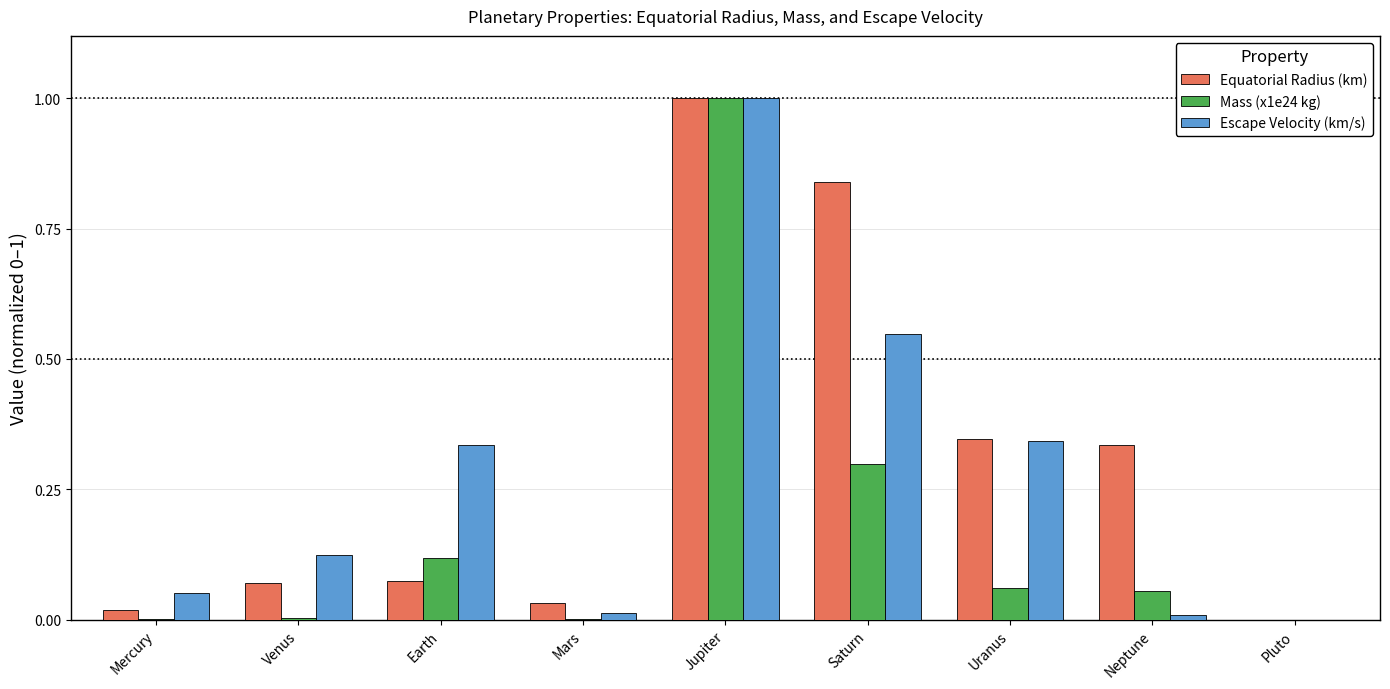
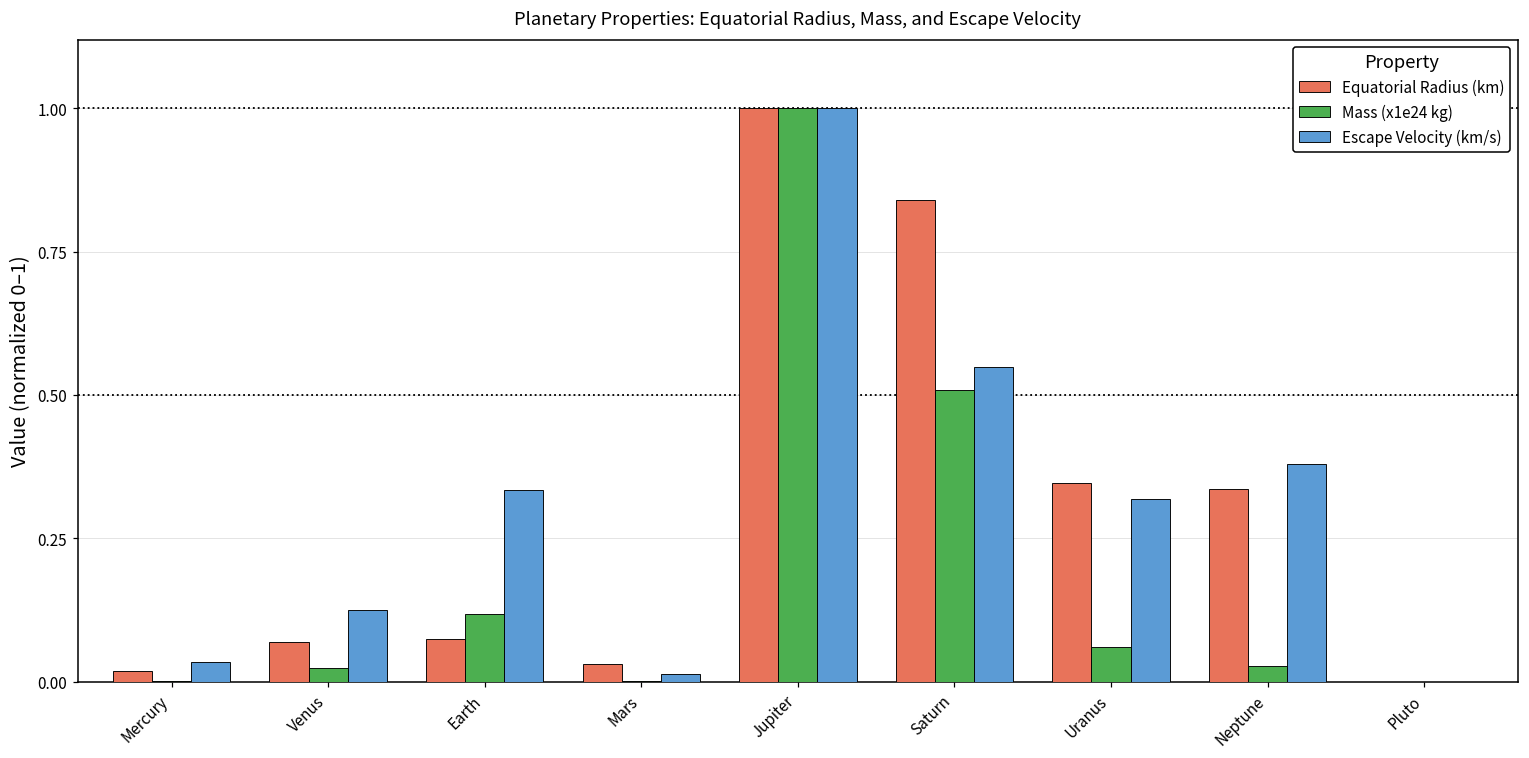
  {
    "Equatorial Radius (km)": {
      "Mercury": 0.02,
      "Venus": 0.07,
      "Earth": 0.07,
      "Mars": 0.03,
      "Jupiter": 1.00,
      "Saturn": 0.84,
      "Uranus": 0.35,
      "Neptune": 0.34,
      "Pluto": 0.00
    },
    "Mass (x1e24 kg)": {
-     "Venus": 0.00,
+     "Venus": 0.02,
      "Earth": 0.12,
      "Jupiter": 1.00,
-     "Saturn": 0.30,
+     "Saturn": 0.51,
      "Uranus": 0.06,
-     "Neptune": 0.05,
+     "Neptune": 0.03,
      "Pluto": 0.00
    },
    "Escape Velocity (km/s)": {
-     "Mercury": 0.05,
+     "Mercury": 0.03,
      "Venus": 0.12,
      "Earth": 0.33,
      "Mars": 0.01,
      "Jupiter": 1.00,
      "Saturn": 0.55,
-     "Uranus": 0.34,
-     "Neptune": 0.01,
+     "Uranus": 0.32,
+     "Neptune": 0.38,
      "Pluto": 0.00
    }
  }
